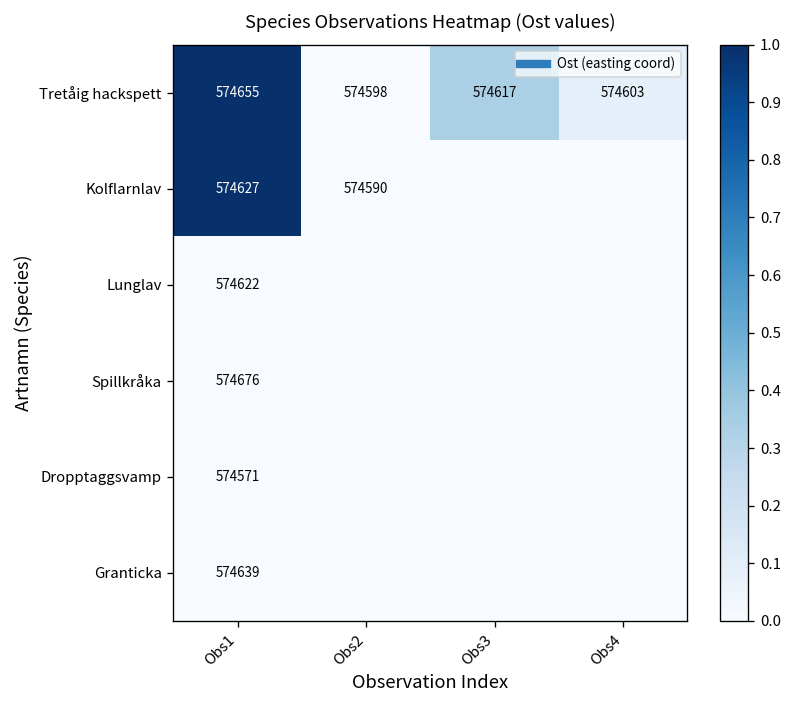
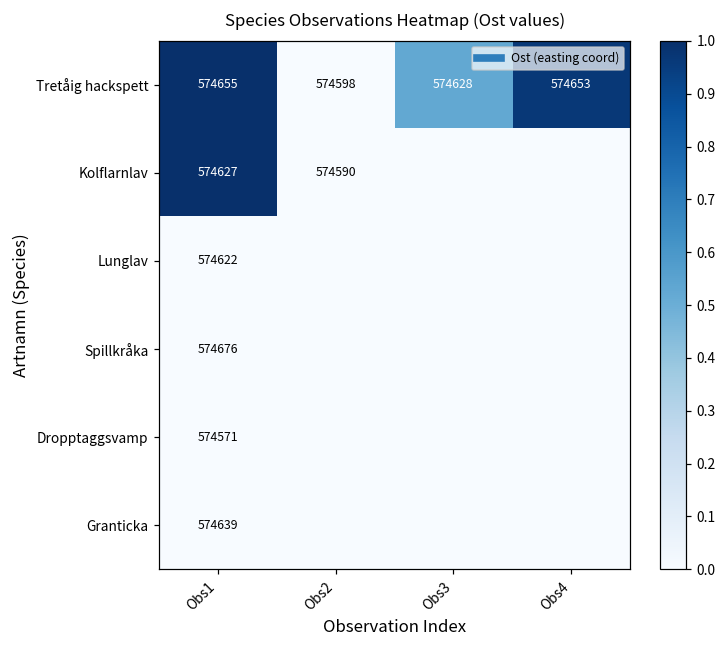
  {
    "Tretåig hackspett": {
      "Obs1": 574655,
      "Obs2": 574598,
-     "Obs3": 574617,
-     "Obs4": 574603
+     "Obs3": 574628,
+     "Obs4": 574653
    },
    "Kolflarnlav": {
      "Obs1": 574627,
      "Obs2": 574590
    },
    "Lunglav": {
      "Obs1": 574622
    },
    "Spillkråka": {
      "Obs1": 574676
    },
    "Dropptaggsvamp": {
      "Obs1": 574571
    },
    "Granticka": {
      "Obs1": 574639
    }
  }
